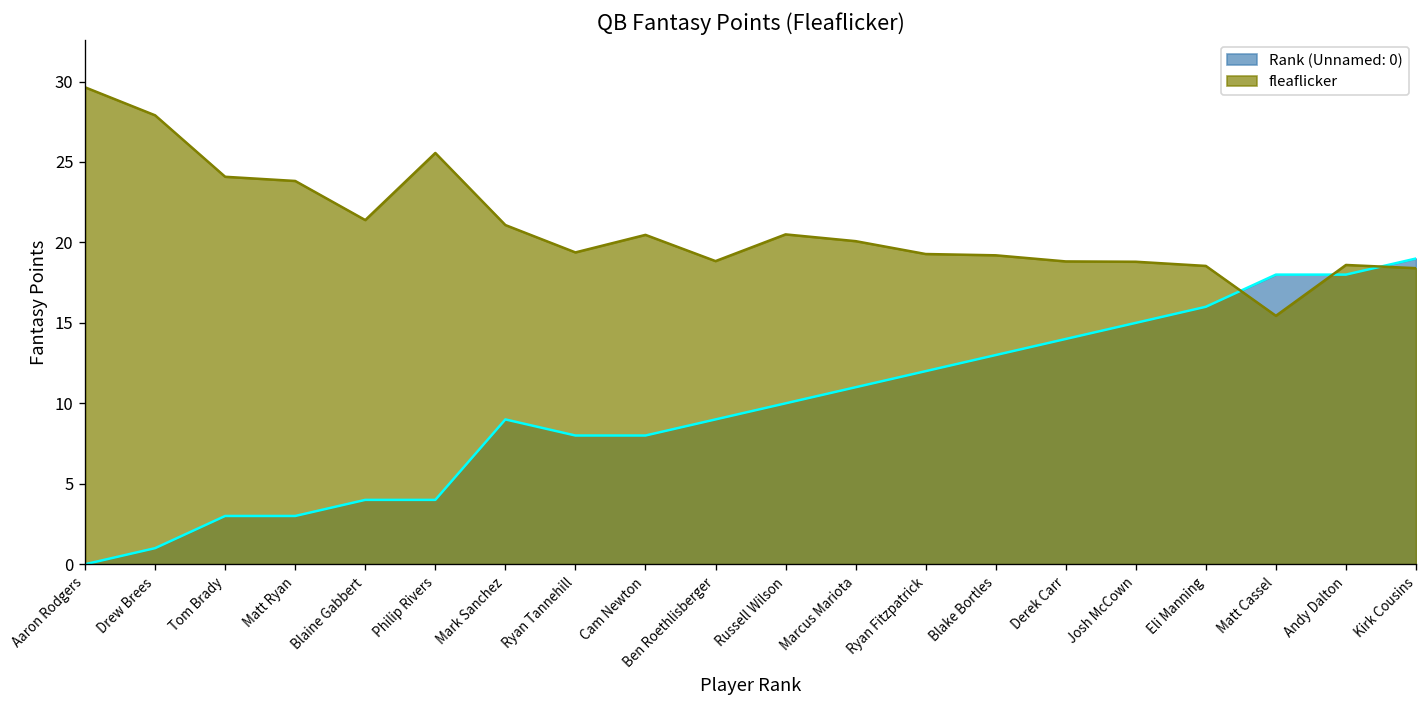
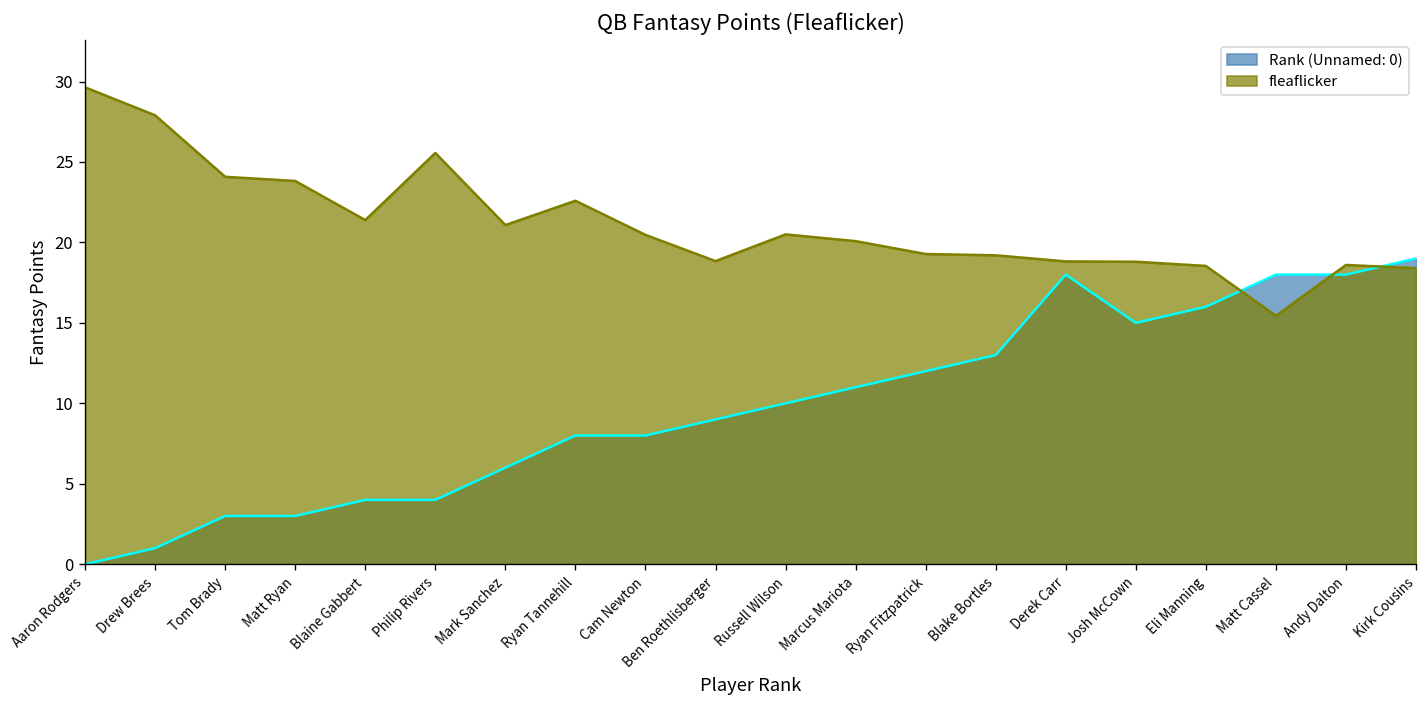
  {
    "Rank (Unnamed: 0)": {
      "Aaron Rodgers": 0,
      "Drew Brees": 1,
      "Tom Brady": 3,
      "Matt Ryan": 3,
      "Blaine Gabbert": 4,
      "Philip Rivers": 4,
-     "Mark Sanchez": 9,
+     "Mark Sanchez": 6,
      "Ryan Tannehill": 8,
      "Cam Newton": 8,
      "Ben Roethlisberger": 9,
      "Russell Wilson": 10,
      "Marcus Mariota": 11,
      "Ryan Fitzpatrick": 12,
      "Blake Bortles": 13,
-     "Derek Carr": 14,
+     "Derek Carr": 18,
      "Josh McCown": 15,
      "Eli Manning": 16,
      "Matt Cassel": 18,
      "Andy Dalton": 18,
      "Kirk Cousins": 19
    },
    "fleaflicker": {
      "Aaron Rodgers": 29.6,
      "Drew Brees": 27.9,
      "Tom Brady": 24.1,
      "Matt Ryan": 23.8,
      "Blaine Gabbert": 21.4,
      "Philip Rivers": 25.6,
      "Mark Sanchez": 21.1,
-     "Ryan Tannehill": 19.4,
+     "Ryan Tannehill": 22.6,
      "Cam Newton": 20.5,
      "Ben Roethlisberger": 18.8,
      "Russell Wilson": 20.5,
      "Marcus Mariota": 20.1,
      "Ryan Fitzpatrick": 19.3,
      "Blake Bortles": 19.2,
      "Derek Carr": 18.8,
      "Josh McCown": 18.8,
      "Eli Manning": 18.5,
      "Matt Cassel": 15.4,
      "Andy Dalton": 18.6,
      "Kirk Cousins": 18.4
    }
  }
